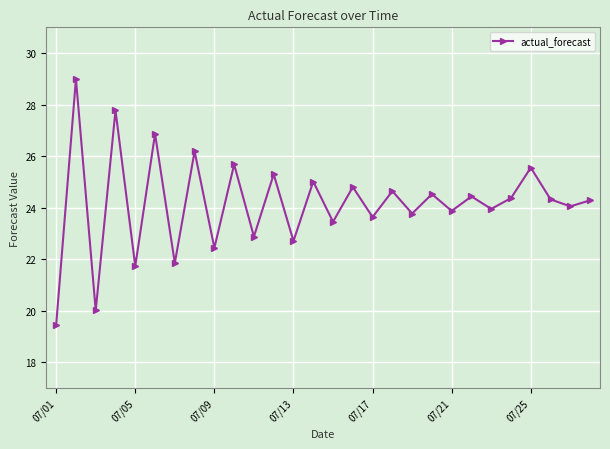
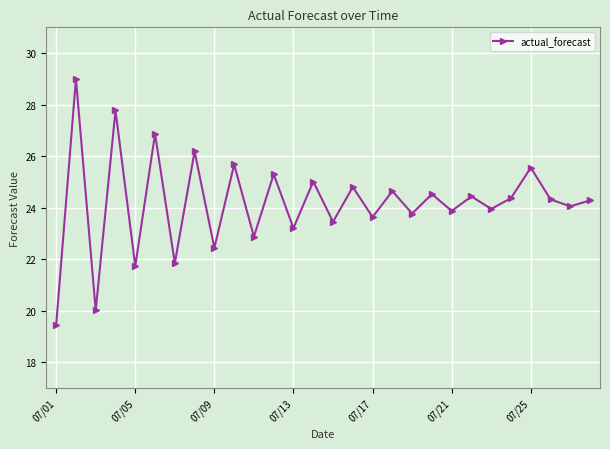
  {
    "07/01": 19.4,
    "07/05": 21.7,
    "07/09": 22.4,
-   "07/13": 22.7,
+   "07/13": 23.2,
    "07/17": 23.6,
    "07/21": 23.9,
    "07/25": 25.6
  }
